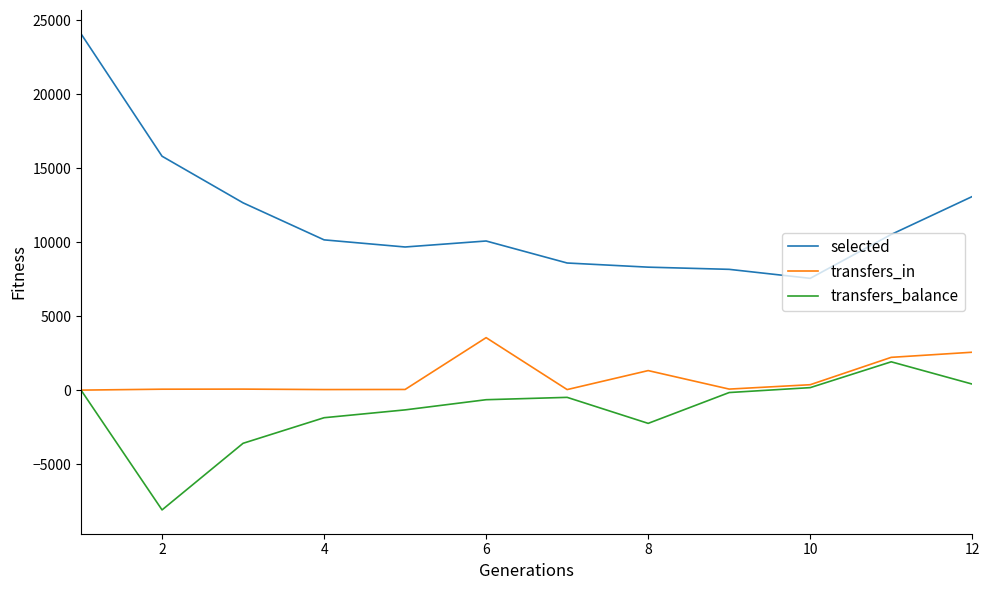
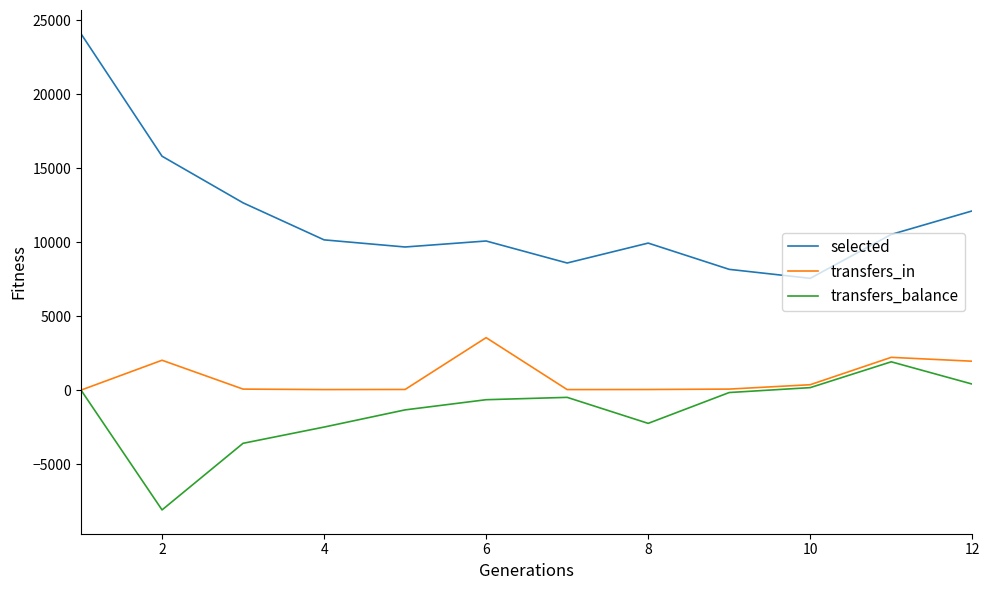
  {
    "selected": {
      "2": 15800,
      "4": 10200,
      "6": 10100,
-     "8": 8300,
-     "12": 13100
+     "8": 9900,
+     "12": 12100
    },
    "transfers_in": {
-     "2": 100,
+     "2": 2000,
      "4": 0,
      "6": 3500,
-     "8": 1300,
+     "8": 0,
      "10": 400,
-     "12": 2600
+     "12": 2000
    },
    "transfers_balance": {
      "2": -8100,
-     "4": -1900,
+     "4": -2500,
      "6": -600,
      "8": -2200,
      "10": 200,
      "12": 400
    }
  }
